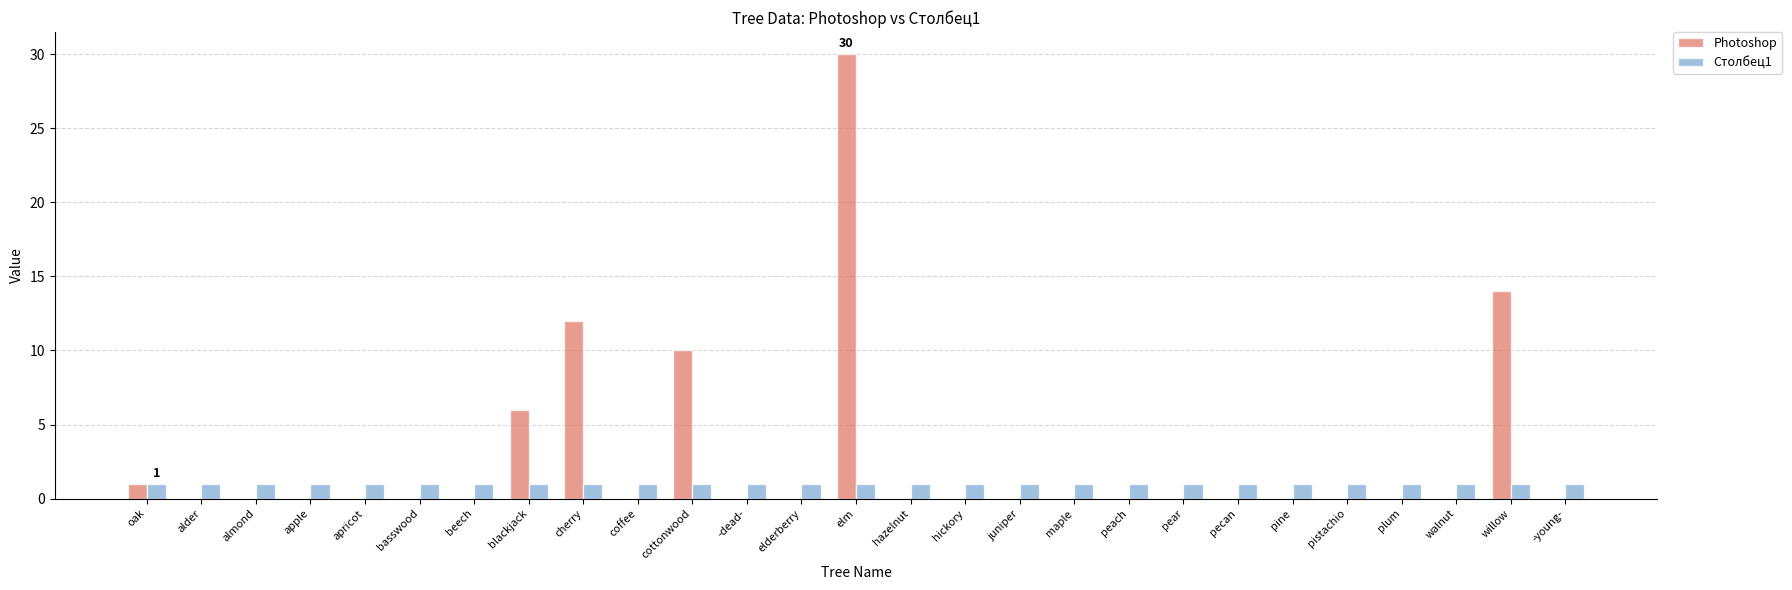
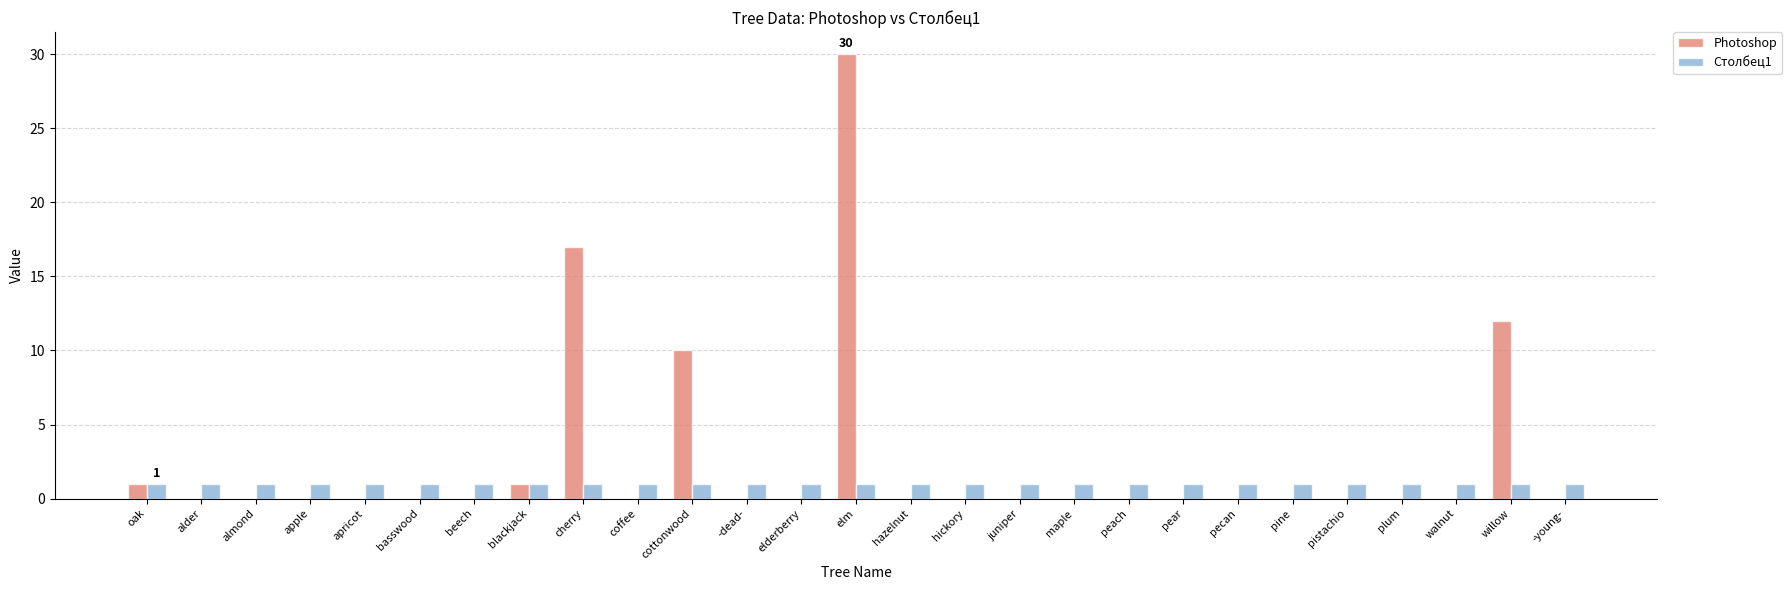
  {
    "Photoshop": {
      "alder": 0,
      "almond": 0,
      "apple": 0,
      "apricot": 0,
      "basswood": 0,
      "beech": 0,
-     "blackjack": 6,
-     "cherry": 12,
+     "blackjack": 1,
+     "cherry": 17,
      "coffee": 0,
      "cottonwood": 10,
      "-dead-": 0,
      "elderberry": 0,
      "hazelnut": 0,
      "hickory": 0,
      "juniper": 0,
      "maple": 0,
      "peach": 0,
      "pear": 0,
      "pecan": 0,
      "pine": 0,
      "pistachio": 0,
      "plum": 0,
      "walnut": 0,
-     "willow": 14,
+     "willow": 12,
      "-young-": 0
    },
    "Столбец1": {
      "oak": 1
    }
  }
